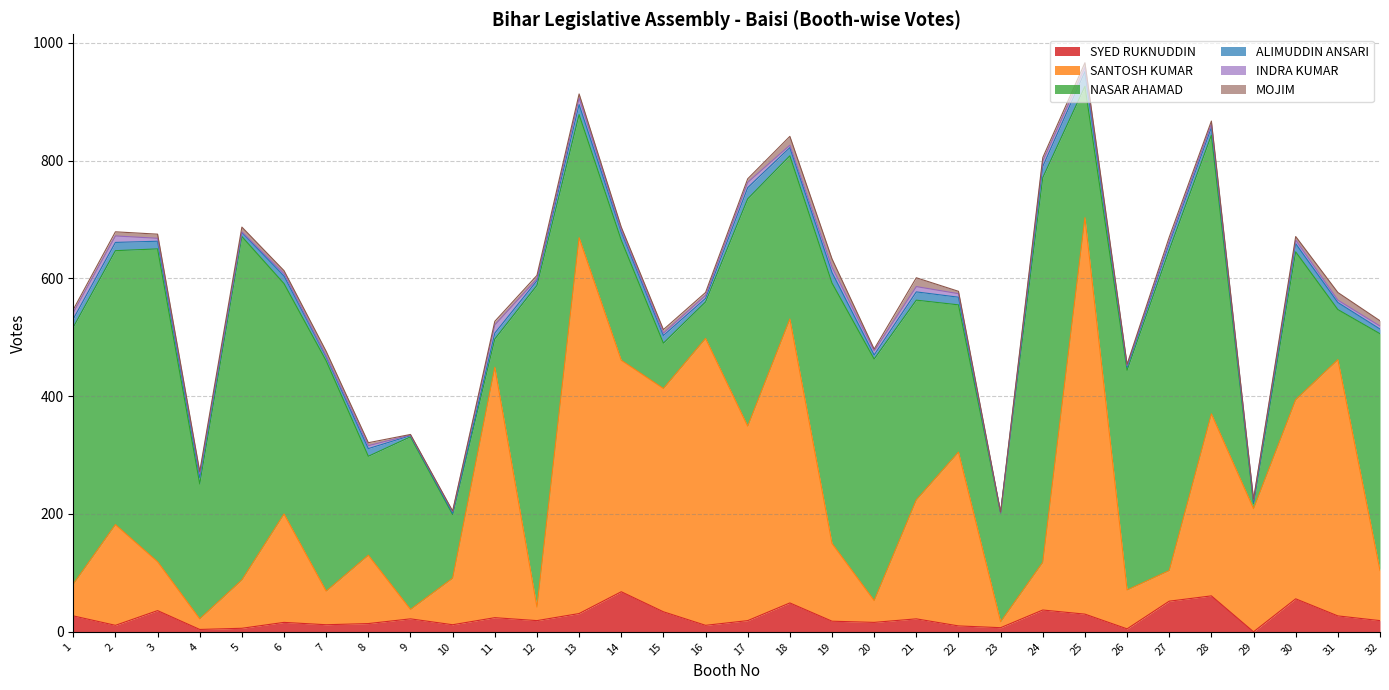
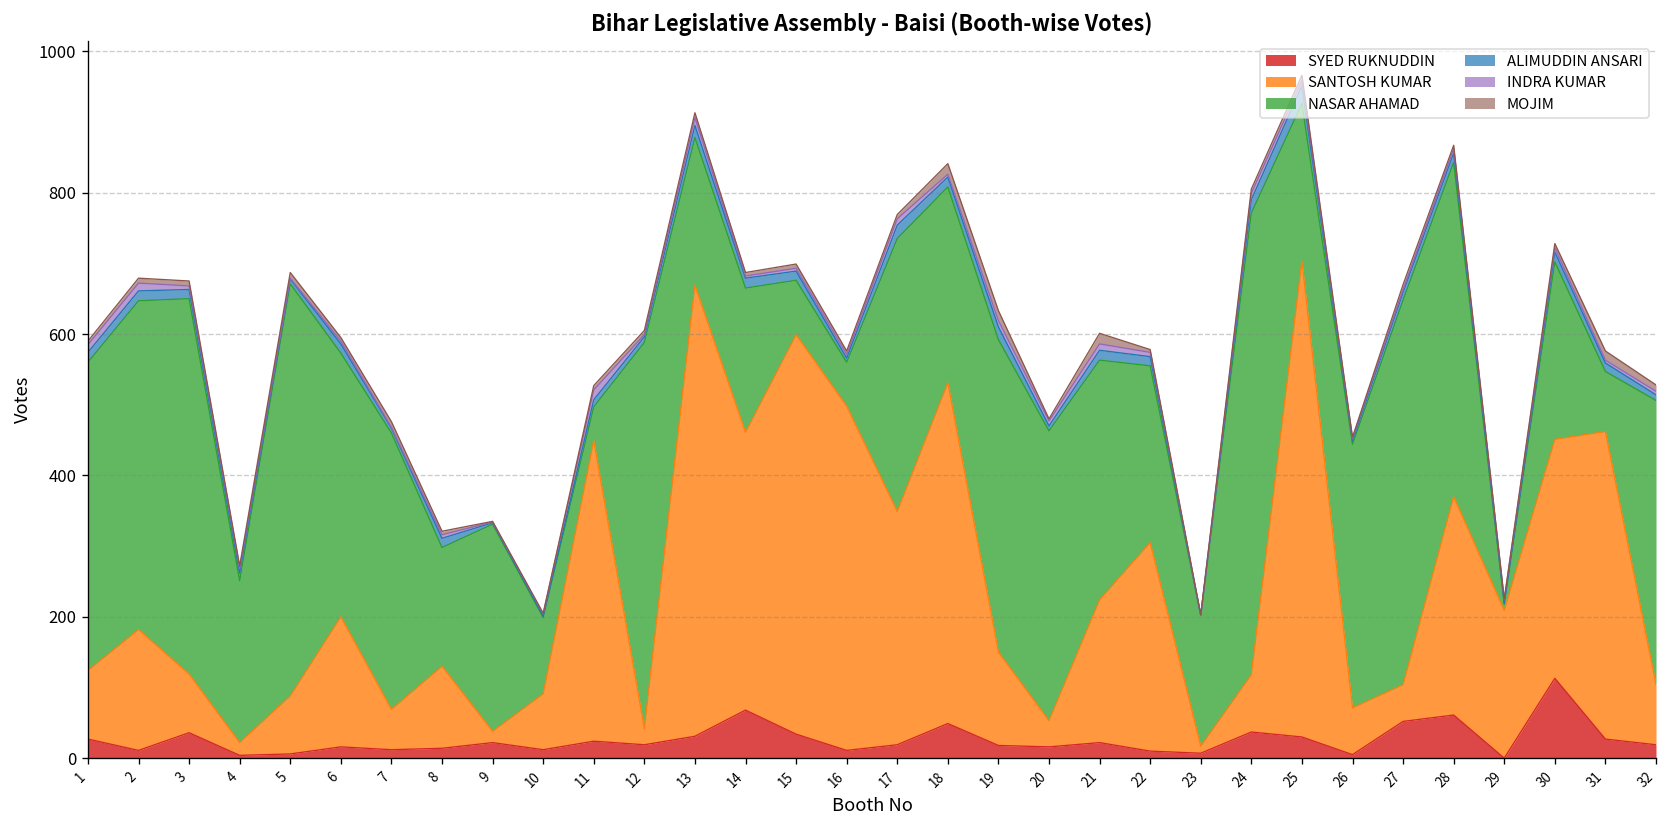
  {
    "SYED RUKNUDDIN": {
      "1": 30,
      "2": 10,
      "3": 40,
      "4": 0,
      "5": 10,
      "6": 20,
      "7": 10,
      "8": 10,
      "9": 20,
      "10": 10,
      "11": 20,
      "12": 20,
      "13": 30,
      "14": 70,
      "15": 30,
      "16": 10,
      "17": 20,
      "18": 50,
      "19": 20,
      "20": 20,
      "21": 20,
      "22": 10,
      "23": 10,
      "24": 40,
      "25": 30,
      "26": 10,
      "27": 50,
      "28": 60,
      "29": 0,
-     "30": 60,
+     "30": 110,
      "31": 30,
      "32": 20
    },
    "SANTOSH KUMAR": {
-     "1": 50,
+     "1": 100,
      "2": 170,
      "3": 80,
      "4": 20,
      "5": 80,
      "6": 180,
      "7": 60,
      "8": 120,
      "9": 20,
      "10": 80,
      "11": 430,
      "12": 20,
      "13": 640,
      "14": 390,
-     "15": 380,
+     "15": 570,
      "16": 490,
      "17": 330,
      "18": 480,
      "19": 130,
      "20": 40,
      "21": 200,
      "22": 300,
      "23": 10,
      "24": 80,
      "25": 670,
      "26": 70,
      "27": 50,
      "28": 310,
      "29": 210,
      "30": 340,
      "31": 440,
      "32": 90
    },
    "NASAR AHAMAD": {
      "1": 440,
      "2": 470,
      "3": 530,
      "4": 230,
      "5": 580,
-     "6": 390,
+     "6": 370,
      "7": 390,
      "8": 170,
      "11": 50,
      "12": 550,
      "13": 210,
      "14": 200,
      "15": 80,
      "16": 60,
      "17": 390,
      "18": 280,
      "19": 440,
      "20": 410,
      "21": 340,
      "22": 250,
      "24": 650,
      "26": 370,
      "27": 540,
      "28": 470,
      "30": 250,
      "31": 90,
      "32": 400
    },
    "ALIMUDDIN ANSARI": {
      "1": 10,
      "2": 10,
      "3": 10,
      "4": 10,
      "8": 10,
      "11": 10,
      "13": 20,
      "16": 10,
      "17": 20,
      "19": 20,
      "20": 10,
      "21": 10,
      "22": 10,
      "24": 20,
      "28": 10,
      "30": 10,
      "32": 10
    },
    "INDRA KUMAR": {
      "1": 10,
      "2": 10,
      "3": 10,
      "8": 10,
      "11": 10,
      "13": 10,
      "16": 10,
      "17": 10,
      "19": 10,
      "21": 10,
      "24": 10,
      "28": 10,
      "30": 10,
      "32": 10
    },
    "MOJIM": {
      "1": 10,
      "2": 10,
      "3": 10,
      "5": 10,
      "6": 10,
      "7": 10,
      "8": 10,
      "11": 10,
      "12": 10,
      "13": 10,
      "14": 10,
      "15": 10,
      "16": 10,
      "17": 10,
      "18": 20,
      "19": 10,
      "21": 20,
      "24": 10,
      "27": 10,
      "28": 10,
      "30": 10,
      "31": 10,
      "32": 10
    }
  }
